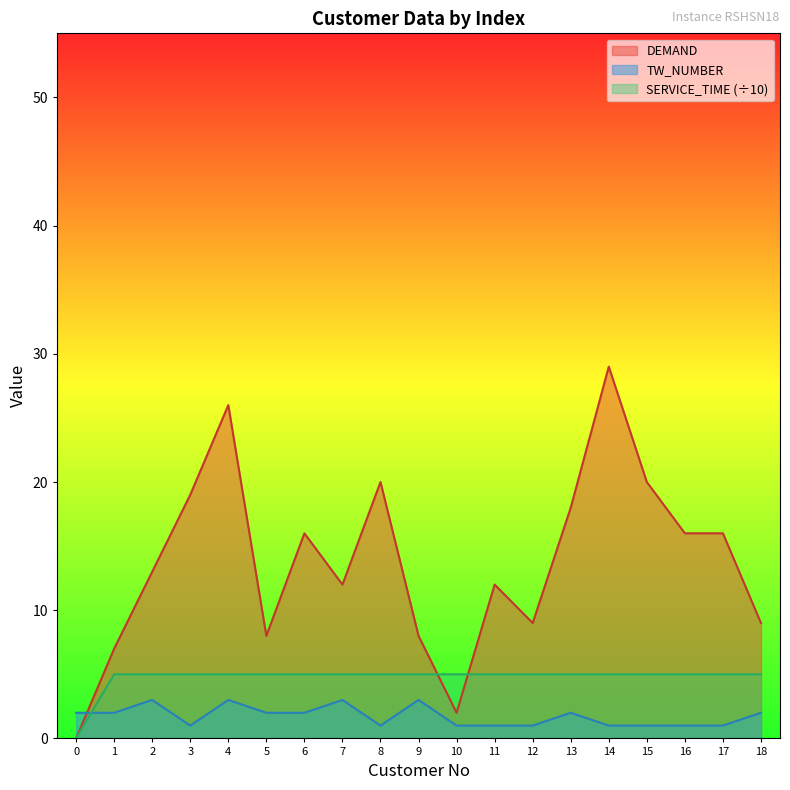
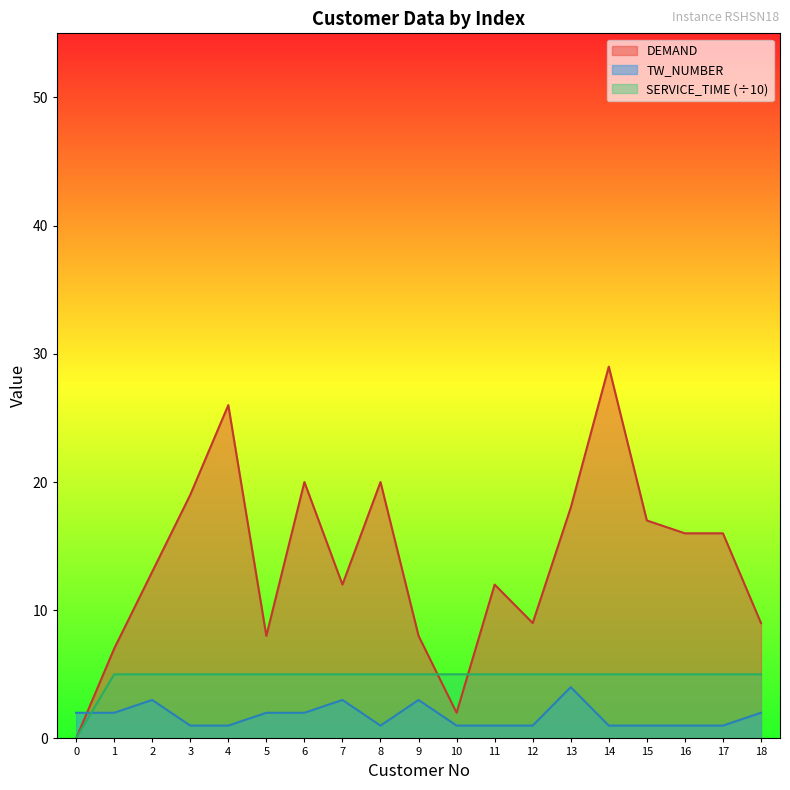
  {
    "DEMAND": {
      "1": 7,
      "2": 13,
      "3": 19,
      "4": 26,
      "5": 8,
-     "6": 16,
+     "6": 20,
      "7": 12,
      "8": 20,
      "9": 8,
      "10": 2,
      "11": 12,
      "12": 9,
      "13": 18,
      "14": 29,
-     "15": 20,
+     "15": 17,
      "16": 16,
      "17": 16,
      "18": 9
    },
    "TW_NUMBER": {
      "0": 2,
      "1": 2,
      "2": 3,
      "3": 1,
-     "4": 3,
+     "4": 1,
      "5": 2,
      "6": 2,
      "7": 3,
      "8": 1,
      "9": 3,
      "10": 1,
      "11": 1,
      "12": 1,
-     "13": 2,
+     "13": 4,
      "14": 1,
      "15": 1,
      "16": 1,
      "17": 1,
      "18": 2
    },
    "SERVICE_TIME (÷10)": {
      "1": 5,
      "2": 5,
      "3": 5,
      "4": 5,
      "5": 5,
      "6": 5,
      "7": 5,
      "8": 5,
      "9": 5,
      "10": 5,
      "11": 5,
      "12": 5,
      "13": 5,
      "14": 5,
      "15": 5,
      "16": 5,
      "17": 5,
      "18": 5
    }
  }
